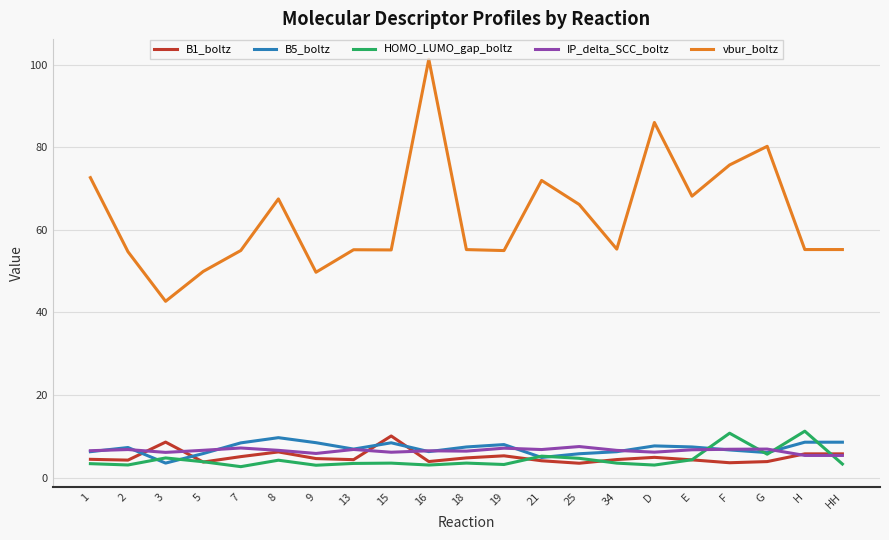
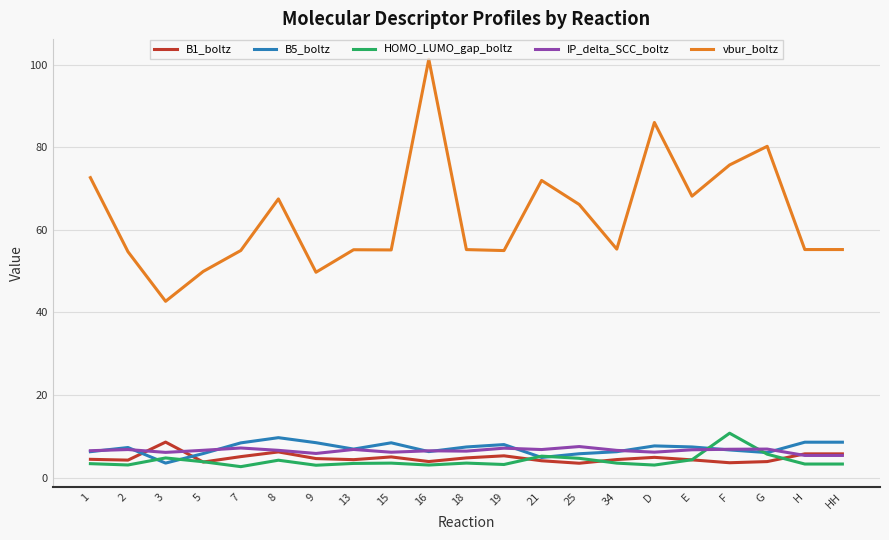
  {
    "B1_boltz": {
      "1": 4,
      "2": 4,
      "3": 9,
      "7": 5,
      "9": 5,
      "13": 4,
-     "15": 10,
+     "15": 5,
      "16": 4,
      "18": 5,
      "19": 5,
      "21": 4,
      "25": 3,
      "34": 4,
      "D": 5,
      "F": 4,
      "G": 4
    },
    "B5_boltz": {
      "3": 3,
      "5": 6,
      "7": 8,
      "8": 10,
      "9": 8,
      "15": 8,
      "18": 7,
      "19": 8,
      "25": 6,
      "D": 8,
      "E": 7,
      "H": 9,
      "HH": 9
    },
    "HOMO_LUMO_gap_boltz": {
      "1": 3,
      "2": 3,
      "3": 5,
      "7": 3,
      "8": 4,
      "9": 3,
      "13": 3,
      "15": 3,
      "16": 3,
      "18": 3,
      "19": 3,
      "25": 5,
      "34": 3,
      "D": 3,
      "F": 11,
-     "H": 11,
+     "H": 3,
      "HH": 3
    },
    "IP_delta_SCC_boltz": {
      "3": 6,
      "5": 7,
      "7": 7,
      "9": 6,
      "15": 6,
      "18": 6,
      "19": 7,
      "21": 7,
      "25": 8,
      "D": 6,
      "E": 7,
      "G": 7
    },
    "vbur_boltz": {
      "1": 73,
      "2": 55,
      "3": 43,
      "5": 50,
      "7": 55,
      "8": 68,
      "9": 50,
      "13": 55,
      "15": 55,
      "16": 101,
      "18": 55,
      "19": 55,
      "21": 72,
      "25": 66,
      "34": 55,
      "D": 86,
      "E": 68,
      "F": 76,
      "G": 80,
      "H": 55,
      "HH": 55
    }
  }
